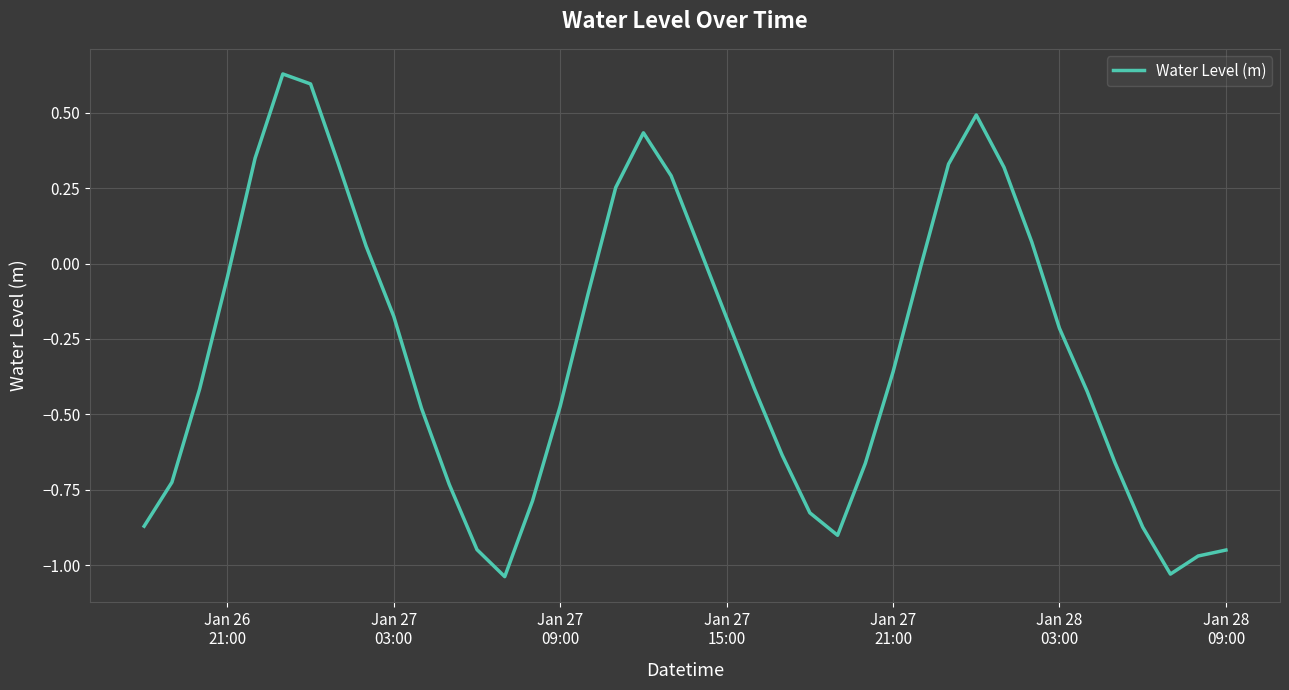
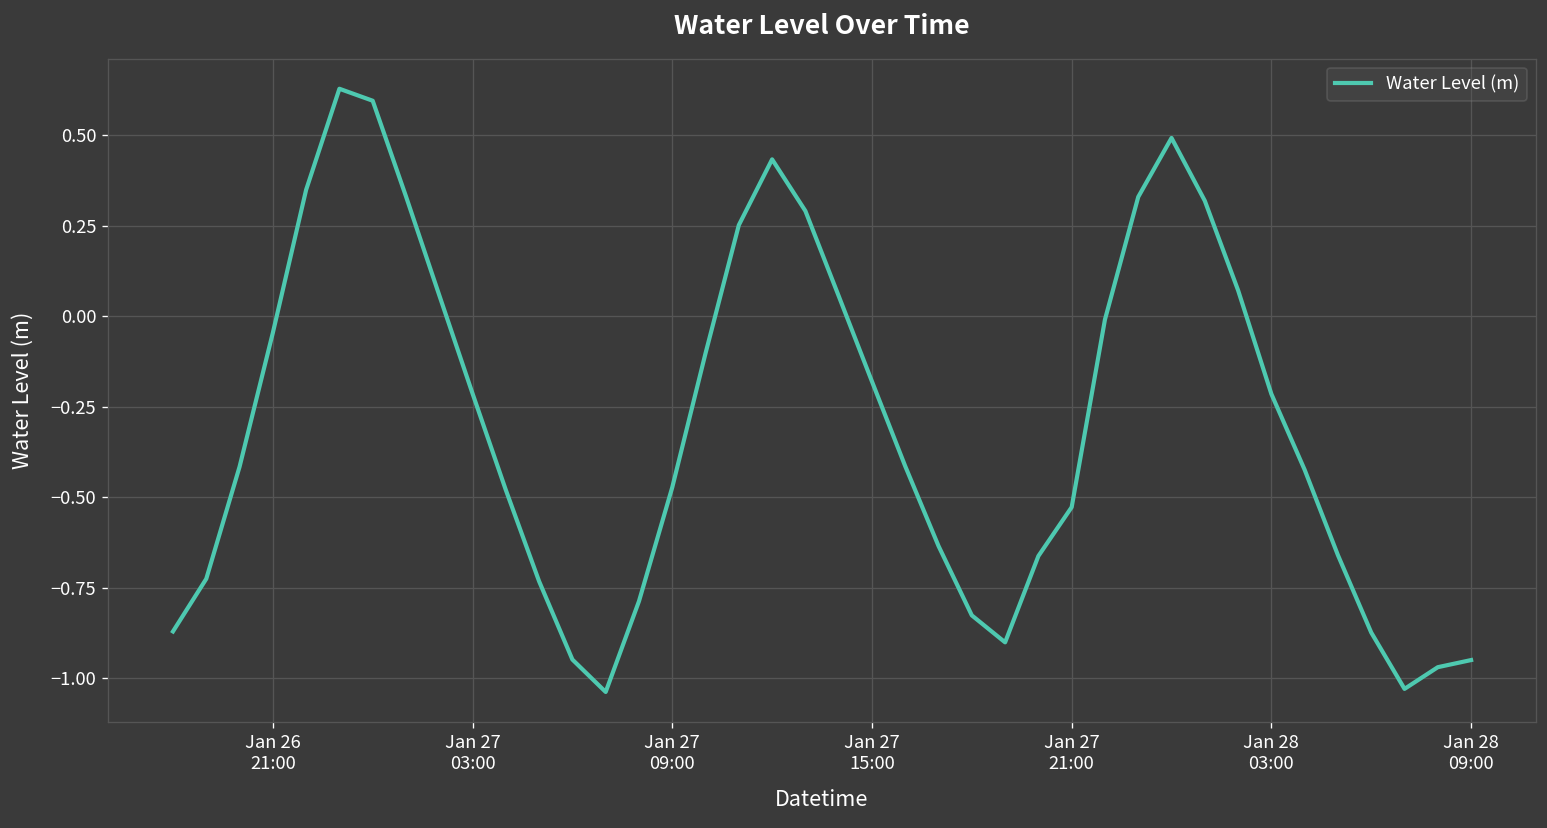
  {
    "Jan 26 21:00": -0.05,
-   "Jan 27 03:00": -0.18,
+   "Jan 27 03:00": -0.21,
    "Jan 27 09:00": -0.47,
    "Jan 27 15:00": -0.18,
-   "Jan 27 21:00": -0.36,
+   "Jan 27 21:00": -0.53,
    "Jan 28 03:00": -0.21,
    "Jan 28 09:00": -0.95
  }
